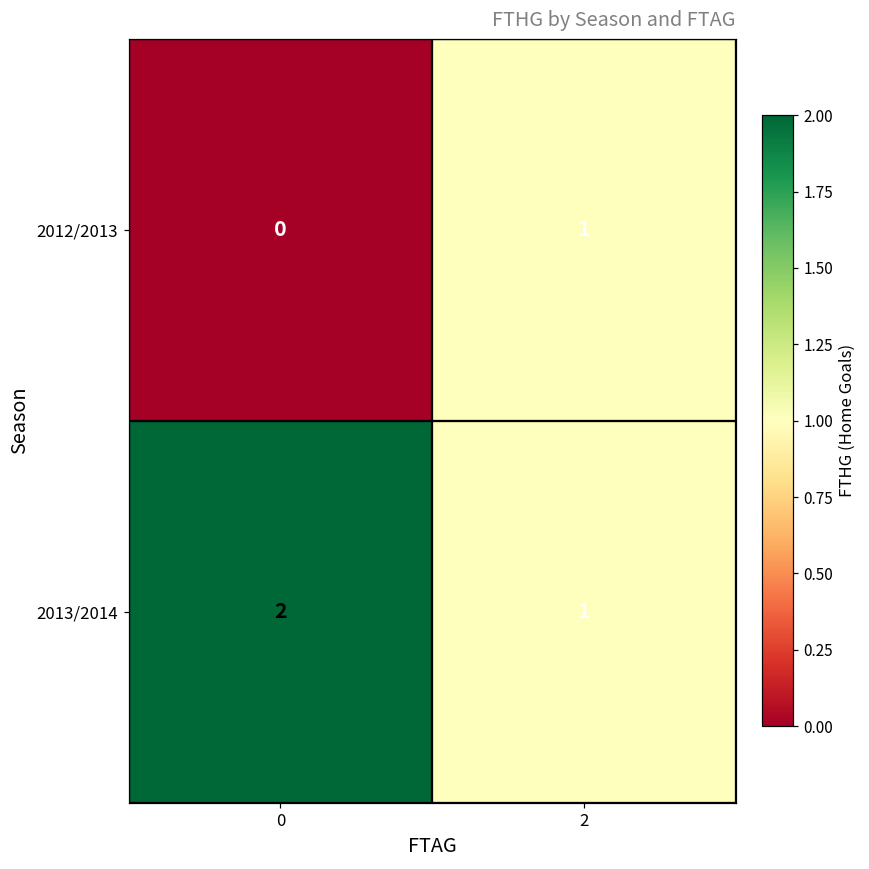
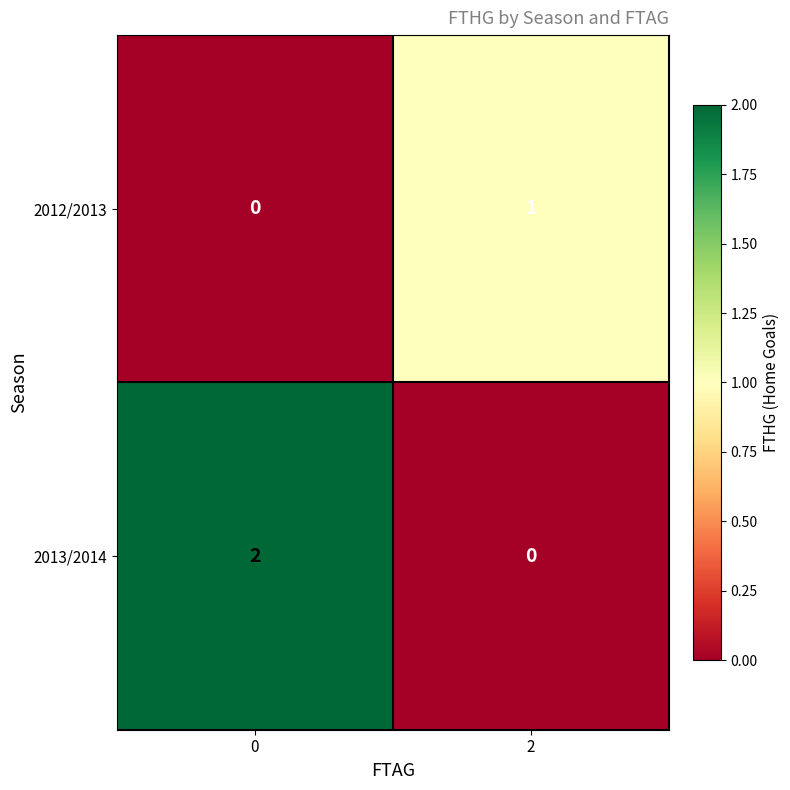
  {
    "2012/2013": {
      "0": 0,
      "2": 1
    },
    "2013/2014": {
      "0": 2,
-     "2": 1
+     "2": 0
    }
  }
